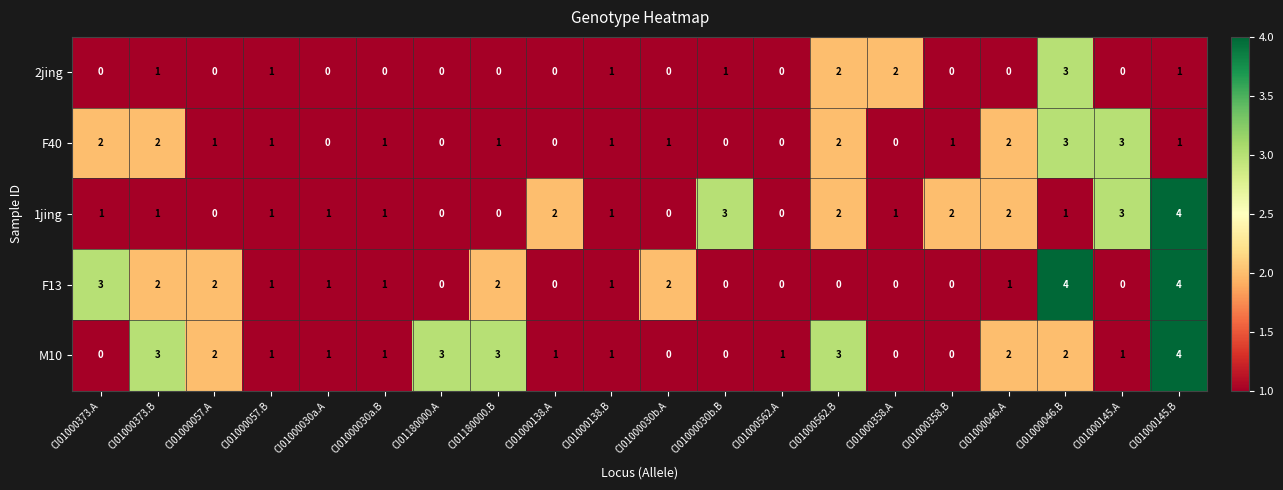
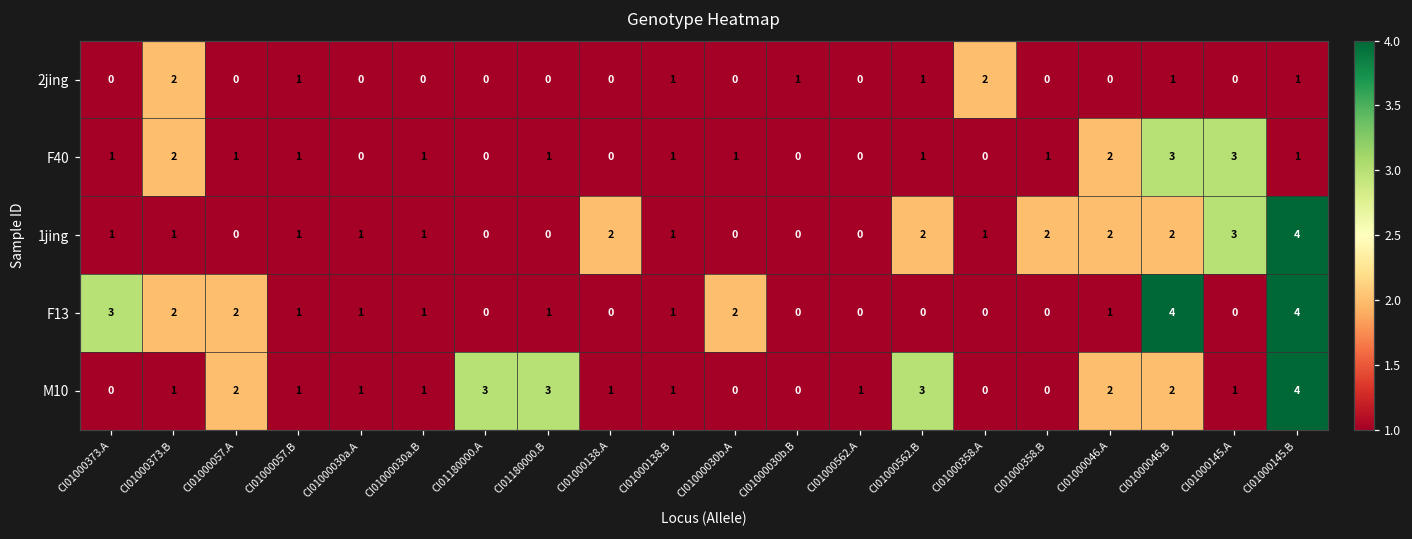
  {
    "2jing": {
      "CI01000373.A": 0,
-     "CI01000373.B": 1,
+     "CI01000373.B": 2,
      "CI01000057.A": 0,
      "CI01000057.B": 1,
      "CI01000030a.A": 0,
      "CI01000030a.B": 0,
      "CI01180000.A": 0,
      "CI01180000.B": 0,
      "CI01000138.A": 0,
      "CI01000138.B": 1,
      "CI01000030b.A": 0,
      "CI01000030b.B": 1,
      "CI01000562.A": 0,
-     "CI01000562.B": 2,
+     "CI01000562.B": 1,
      "CI01000358.A": 2,
      "CI01000358.B": 0,
      "CI01000046.A": 0,
-     "CI01000046.B": 3,
+     "CI01000046.B": 1,
      "CI01000145.A": 0,
      "CI01000145.B": 1
    },
    "F40": {
-     "CI01000373.A": 2,
+     "CI01000373.A": 1,
      "CI01000373.B": 2,
      "CI01000057.A": 1,
      "CI01000057.B": 1,
      "CI01000030a.A": 0,
      "CI01000030a.B": 1,
      "CI01180000.A": 0,
      "CI01180000.B": 1,
      "CI01000138.A": 0,
      "CI01000138.B": 1,
      "CI01000030b.A": 1,
      "CI01000030b.B": 0,
      "CI01000562.A": 0,
-     "CI01000562.B": 2,
+     "CI01000562.B": 1,
      "CI01000358.A": 0,
      "CI01000358.B": 1,
      "CI01000046.A": 2,
      "CI01000046.B": 3,
      "CI01000145.A": 3,
      "CI01000145.B": 1
    },
    "1jing": {
      "CI01000373.A": 1,
      "CI01000373.B": 1,
      "CI01000057.A": 0,
      "CI01000057.B": 1,
      "CI01000030a.A": 1,
      "CI01000030a.B": 1,
      "CI01180000.A": 0,
      "CI01180000.B": 0,
      "CI01000138.A": 2,
      "CI01000138.B": 1,
      "CI01000030b.A": 0,
-     "CI01000030b.B": 3,
+     "CI01000030b.B": 0,
      "CI01000562.A": 0,
      "CI01000562.B": 2,
      "CI01000358.A": 1,
      "CI01000358.B": 2,
      "CI01000046.A": 2,
-     "CI01000046.B": 1,
+     "CI01000046.B": 2,
      "CI01000145.A": 3,
      "CI01000145.B": 4
    },
    "F13": {
      "CI01000373.A": 3,
      "CI01000373.B": 2,
      "CI01000057.A": 2,
      "CI01000057.B": 1,
      "CI01000030a.A": 1,
      "CI01000030a.B": 1,
      "CI01180000.A": 0,
-     "CI01180000.B": 2,
+     "CI01180000.B": 1,
      "CI01000138.A": 0,
      "CI01000138.B": 1,
      "CI01000030b.A": 2,
      "CI01000030b.B": 0,
      "CI01000562.A": 0,
      "CI01000562.B": 0,
      "CI01000358.A": 0,
      "CI01000358.B": 0,
      "CI01000046.A": 1,
      "CI01000046.B": 4,
      "CI01000145.A": 0,
      "CI01000145.B": 4
    },
    "M10": {
      "CI01000373.A": 0,
-     "CI01000373.B": 3,
+     "CI01000373.B": 1,
      "CI01000057.A": 2,
      "CI01000057.B": 1,
      "CI01000030a.A": 1,
      "CI01000030a.B": 1,
      "CI01180000.A": 3,
      "CI01180000.B": 3,
      "CI01000138.A": 1,
      "CI01000138.B": 1,
      "CI01000030b.A": 0,
      "CI01000030b.B": 0,
      "CI01000562.A": 1,
      "CI01000562.B": 3,
      "CI01000358.A": 0,
      "CI01000358.B": 0,
      "CI01000046.A": 2,
      "CI01000046.B": 2,
      "CI01000145.A": 1,
      "CI01000145.B": 4
    }
  }
